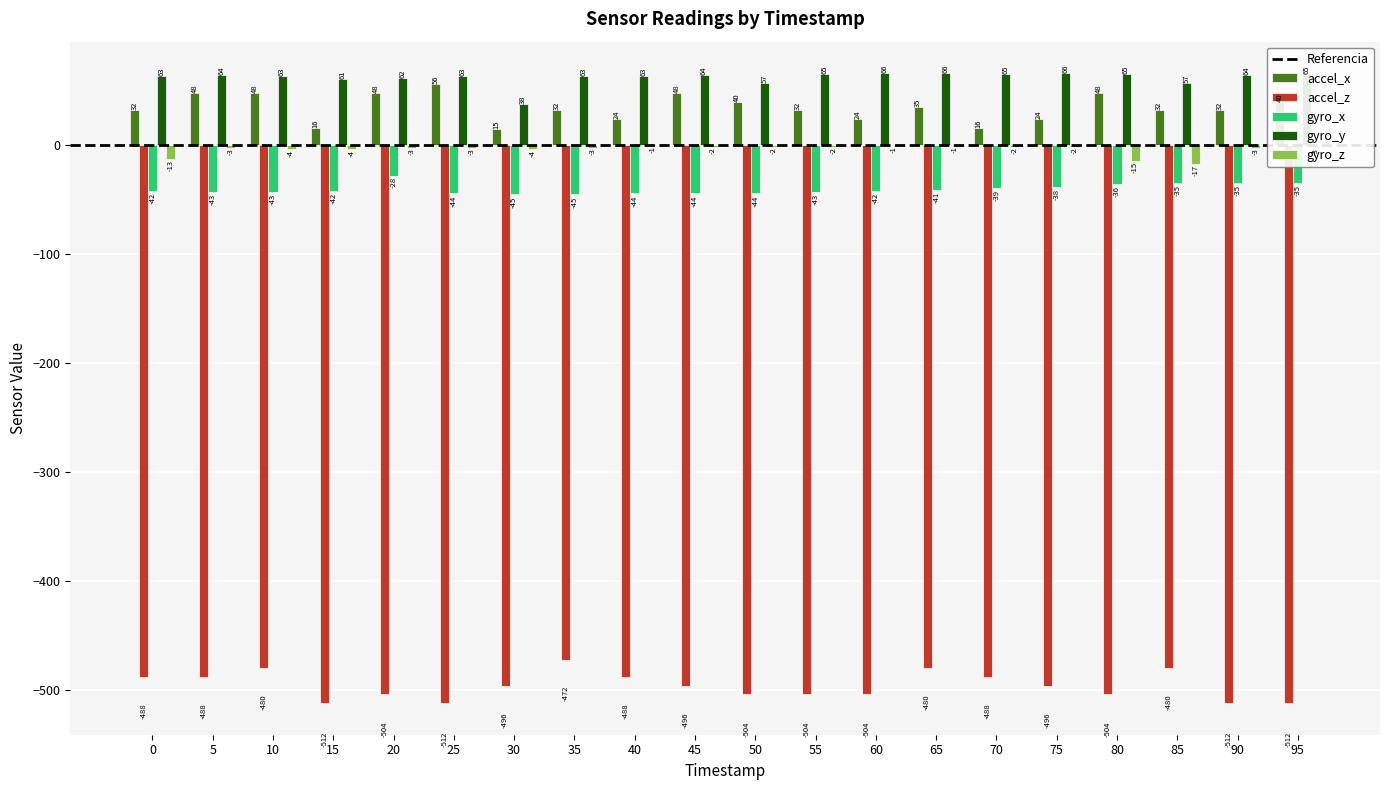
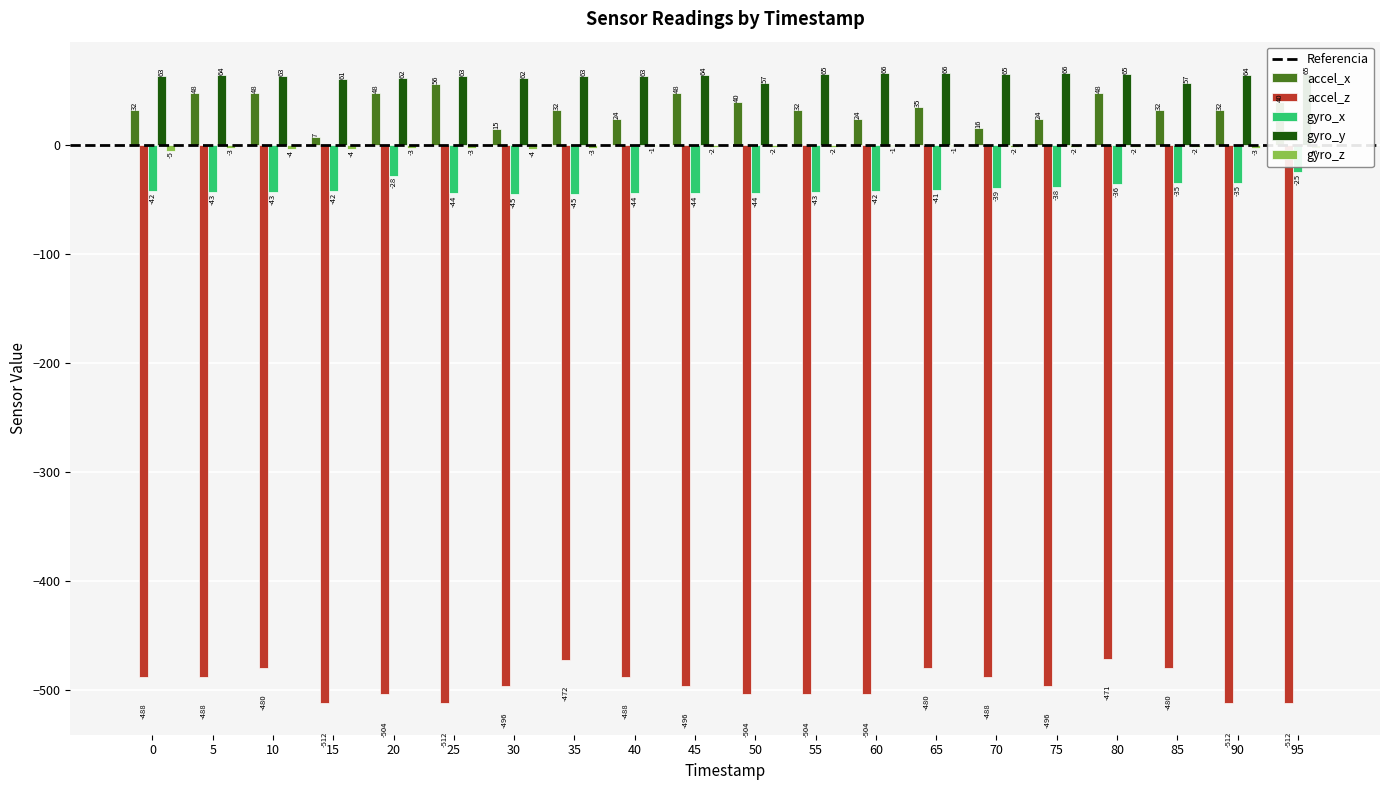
  {
    "accel_x": {
      "0": 32,
      "5": 48,
      "10": 48,
-     "15": 16,
+     "15": 7,
      "20": 48,
      "25": 56,
      "30": 15,
      "35": 32,
      "40": 24,
      "45": 48,
      "50": 40,
      "55": 32,
      "60": 24,
      "65": 35,
      "70": 16,
      "75": 24,
      "80": 48,
      "85": 32,
      "90": 32
    },
    "accel_z": {
-     "80": -504
+     "80": -471
    },
    "gyro_x": {
      "0": -42,
      "5": -43,
      "10": -43,
      "15": -42,
      "20": -28,
      "25": -44,
      "30": -45,
      "35": -45,
      "40": -44,
      "45": -44,
      "50": -44,
      "55": -43,
      "60": -42,
      "65": -41,
      "70": -39,
      "75": -38,
      "80": -36,
      "85": -35,
      "90": -35,
-     "95": -35
+     "95": -25
    },
    "gyro_y": {
      "0": 63,
      "5": 64,
      "10": 63,
      "15": 61,
      "20": 62,
      "25": 63,
-     "30": 38,
+     "30": 62,
      "35": 63,
      "40": 63,
      "45": 64,
      "50": 57,
      "55": 65,
      "60": 66,
      "65": 66,
      "70": 65,
      "75": 66,
      "80": 65,
      "85": 57,
      "90": 64
    },
    "gyro_z": {
-     "0": -13,
+     "0": -5,
      "5": -3,
      "10": -4,
      "15": -4,
      "20": -3,
      "25": -3,
      "30": -4,
      "35": -3,
      "40": -1,
      "45": -2,
      "50": -2,
      "55": -2,
      "60": -1,
      "65": -1,
      "70": -2,
      "75": -2,
-     "80": -15,
-     "85": -17,
+     "80": -2,
+     "85": -2,
      "90": -3
    }
  }
